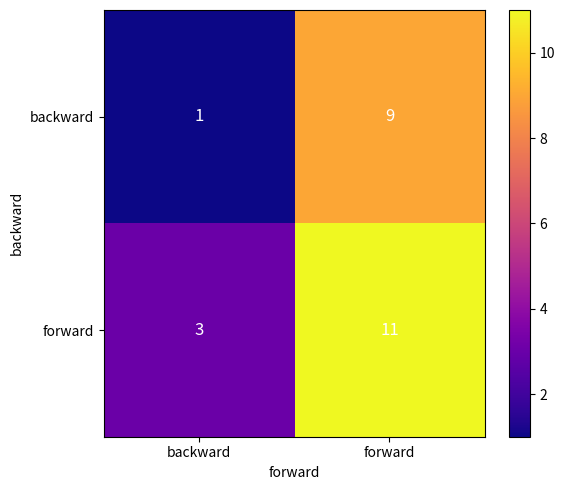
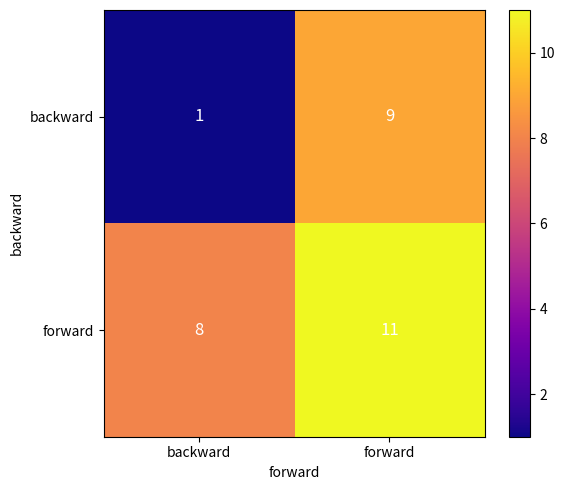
  {
    "backward": {
      "backward": 1,
      "forward": 9
    },
    "forward": {
-     "backward": 3,
+     "backward": 8,
      "forward": 11
    }
  }
